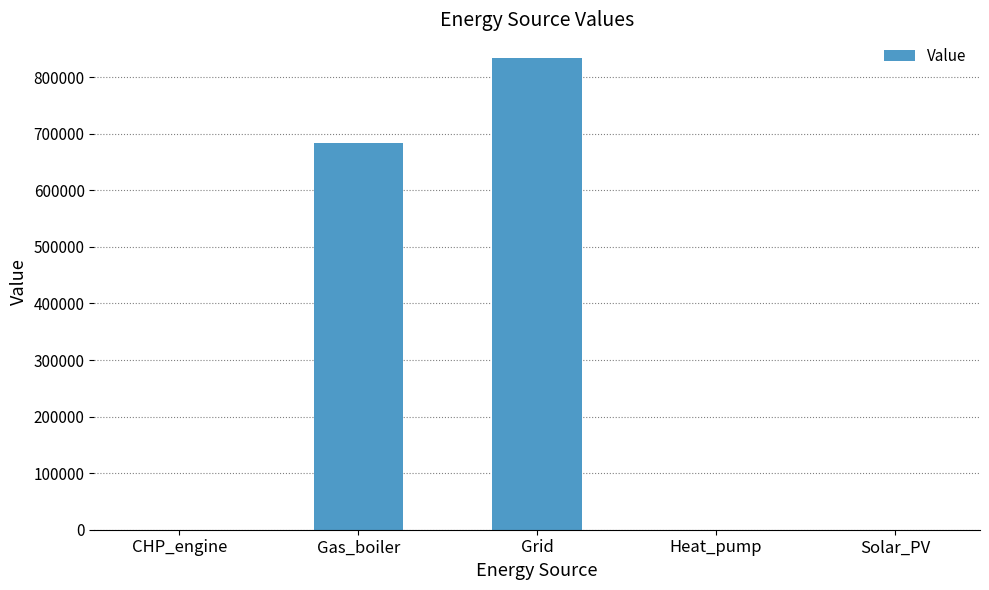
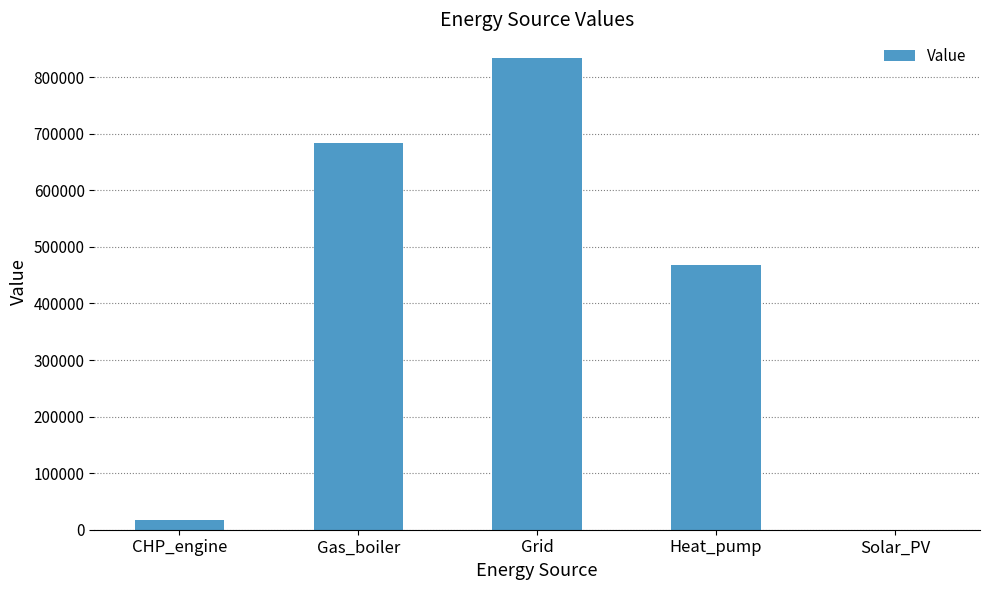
  {
-   "CHP_engine": 0,
+   "CHP_engine": 20000,
    "Gas_boiler": 680000,
    "Grid": 830000,
-   "Heat_pump": 0,
+   "Heat_pump": 470000,
    "Solar_PV": 0
  }
